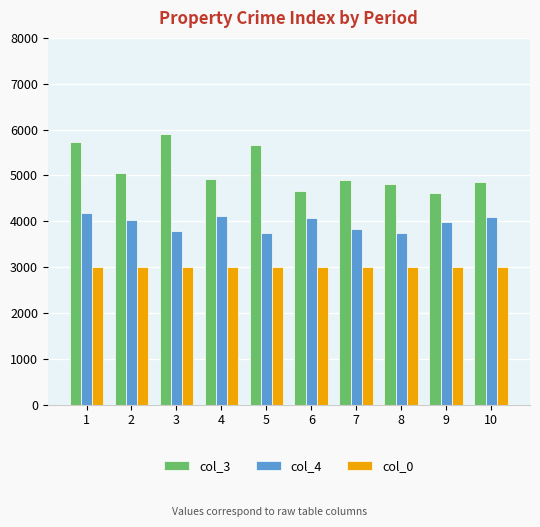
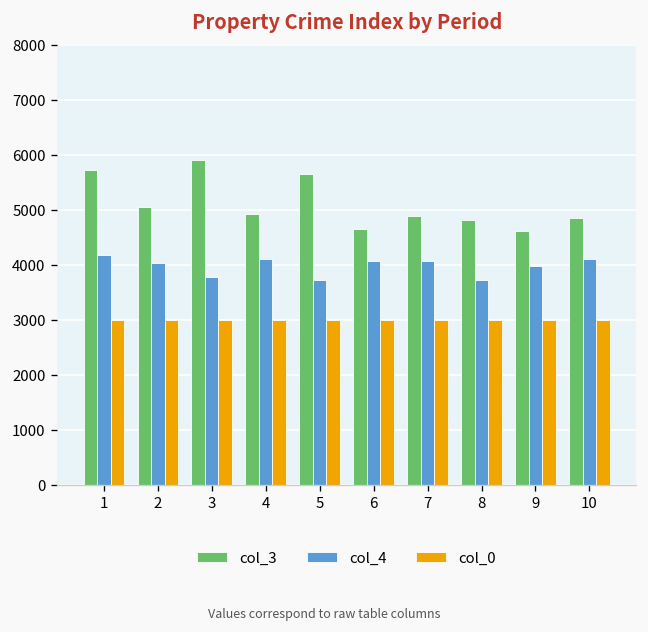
  {
    "col_3": {
      "1": 5700,
      "2": 5000,
      "3": 5900,
      "4": 4900,
      "5": 5700,
      "6": 4700,
      "7": 4900,
      "8": 4800,
      "9": 4600,
      "10": 4800
    },
    "col_4": {
      "1": 4200,
      "2": 4000,
      "3": 3800,
      "4": 4100,
      "5": 3700,
      "6": 4100,
-     "7": 3800,
+     "7": 4100,
      "8": 3700,
      "9": 4000,
      "10": 4100
    },
    "col_0": {
      "1": 3000,
      "2": 3000,
      "3": 3000,
      "4": 3000,
      "5": 3000,
      "6": 3000,
      "7": 3000,
      "8": 3000,
      "9": 3000,
      "10": 3000
    }
  }
